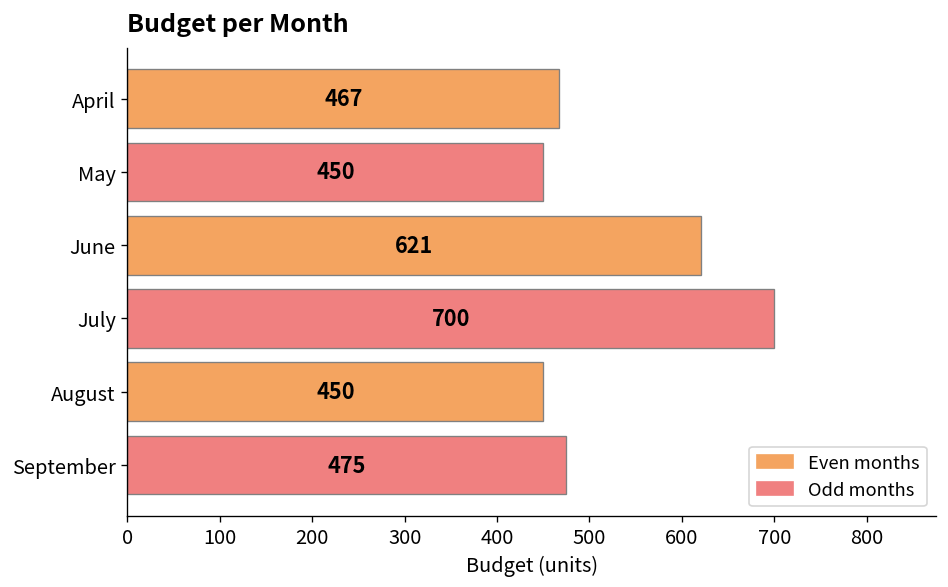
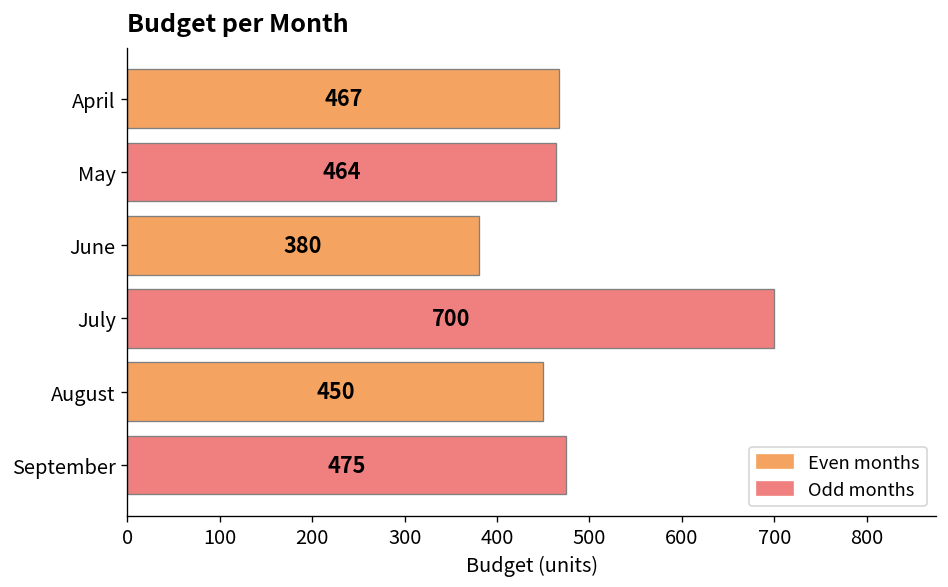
  {
    "April": 467,
-   "May": 450,
-   "June": 621,
+   "May": 464,
+   "June": 380,
    "July": 700,
    "August": 450,
    "September": 475
  }
